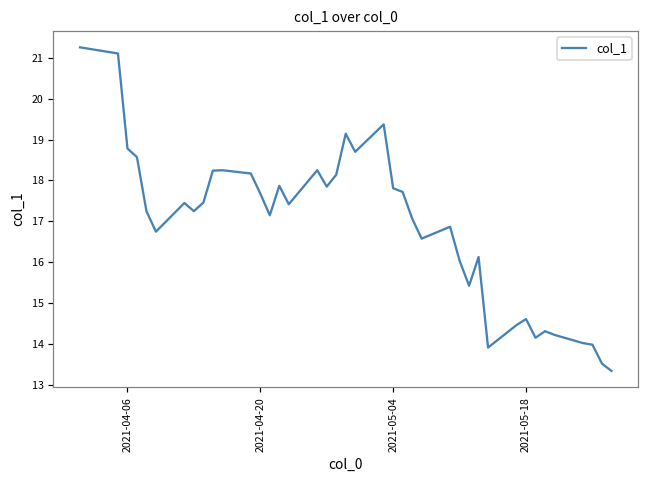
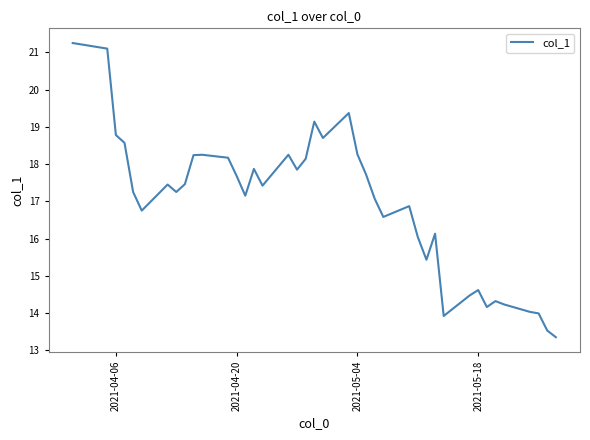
  {
    "2021-04-06": 18.8,
    "2021-04-20": 17.7,
-   "2021-05-04": 17.8,
+   "2021-05-04": 18.3,
    "2021-05-18": 14.6
  }
